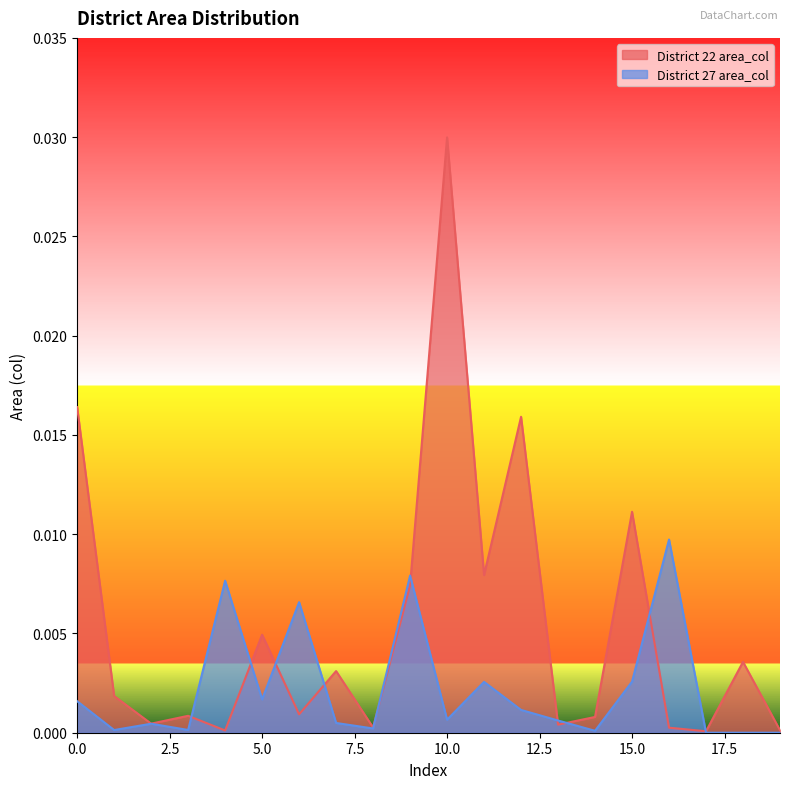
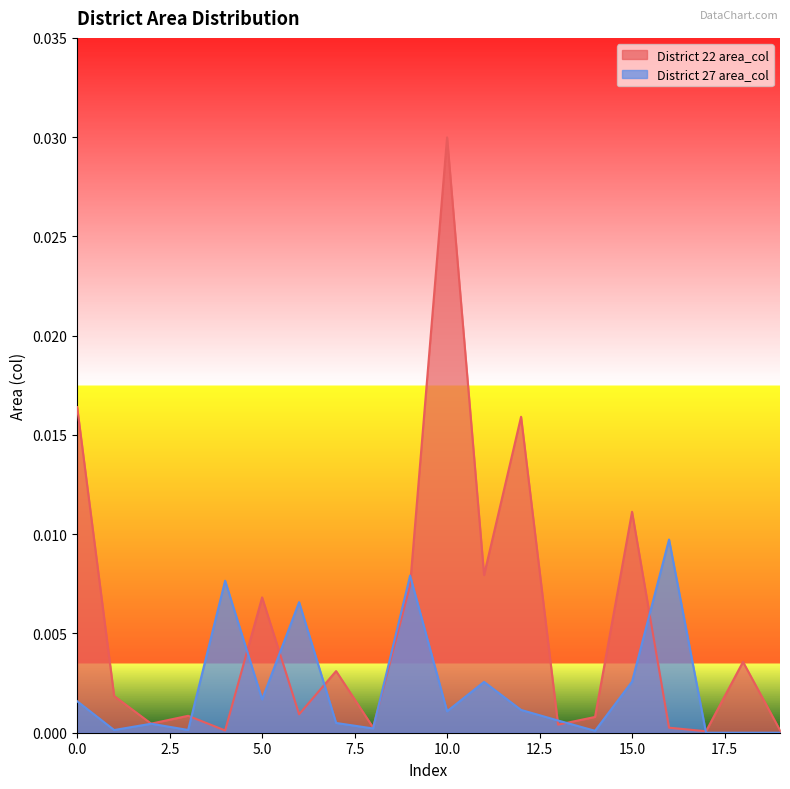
  {
    "District 22 area_col": {
      "0.0": 0.0164,
-     "5.0": 0.0049,
+     "5.0": 0.0068,
      "10.0": 0.0300,
      "15.0": 0.0111
    },
    "District 27 area_col": {
      "0.0": 0.0016,
      "5.0": 0.0017,
-     "10.0": 0.0007,
+     "10.0": 0.0011,
      "15.0": 0.0026
    }
  }
